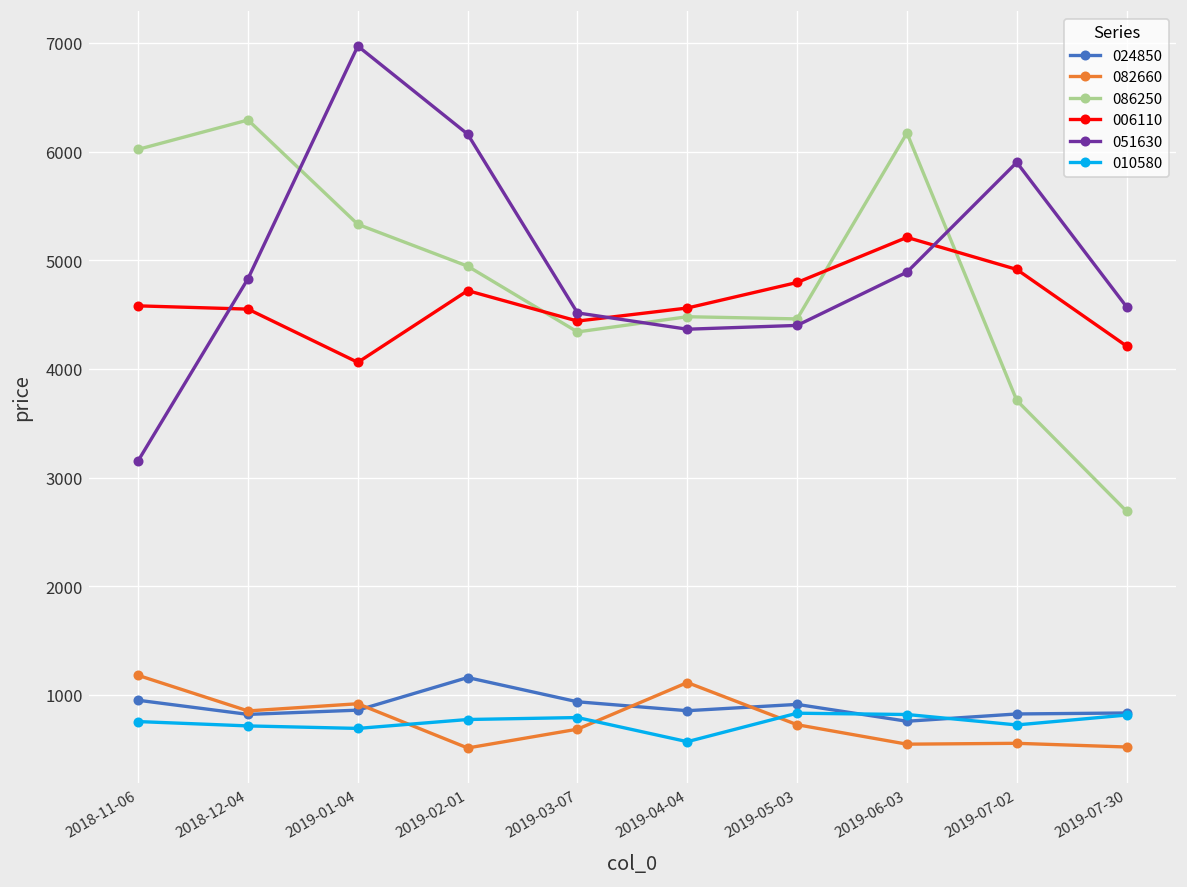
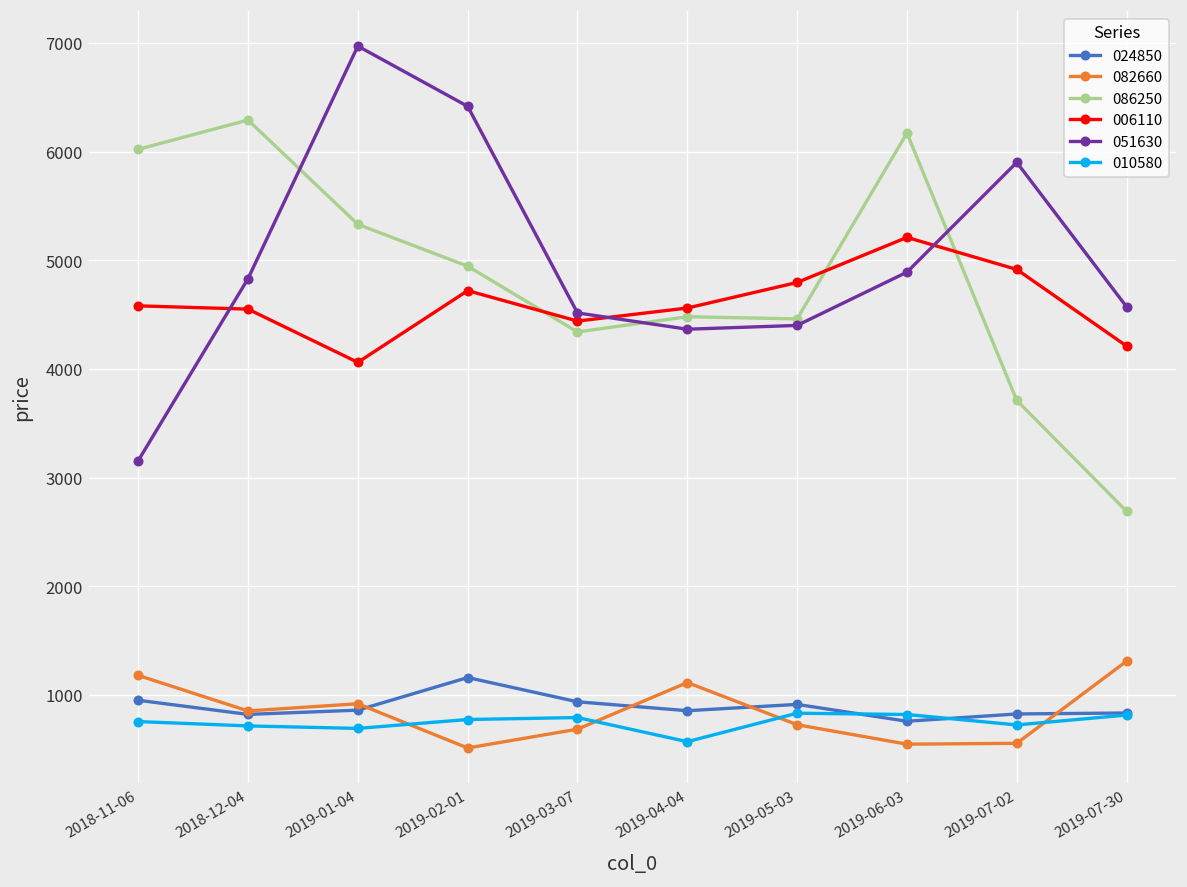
  {
    "024850": {
      "2018-11-06": 1000,
      "2018-12-04": 800,
      "2019-01-04": 900,
      "2019-02-01": 1200,
      "2019-03-07": 900,
      "2019-04-04": 900,
      "2019-05-03": 900,
      "2019-06-03": 800,
      "2019-07-02": 800
    },
    "082660": {
      "2018-11-06": 1200,
      "2018-12-04": 900,
      "2019-01-04": 900,
      "2019-02-01": 500,
      "2019-03-07": 700,
      "2019-04-04": 1100,
      "2019-05-03": 700,
      "2019-06-03": 500,
      "2019-07-02": 600,
-     "2019-07-30": 500
+     "2019-07-30": 1300
    },
    "086250": {
      "2018-11-06": 6000,
      "2018-12-04": 6300,
      "2019-01-04": 5300,
      "2019-02-01": 4900,
      "2019-03-07": 4300,
      "2019-04-04": 4500,
      "2019-05-03": 4500,
      "2019-06-03": 6200,
      "2019-07-02": 3700,
      "2019-07-30": 2700
    },
    "006110": {
      "2018-11-06": 4600,
      "2018-12-04": 4600,
      "2019-01-04": 4100,
      "2019-02-01": 4700,
      "2019-03-07": 4400,
      "2019-04-04": 4600,
      "2019-05-03": 4800,
      "2019-06-03": 5200,
      "2019-07-02": 4900,
      "2019-07-30": 4200
    },
    "051630": {
      "2018-11-06": 3200,
      "2018-12-04": 4800,
      "2019-01-04": 7000,
-     "2019-02-01": 6200,
+     "2019-02-01": 6400,
      "2019-03-07": 4500,
      "2019-04-04": 4400,
      "2019-05-03": 4400,
      "2019-06-03": 4900,
      "2019-07-02": 5900,
      "2019-07-30": 4600
    },
    "010580": {
      "2018-11-06": 800,
      "2018-12-04": 700,
      "2019-01-04": 700,
      "2019-02-01": 800,
      "2019-03-07": 800,
      "2019-04-04": 600,
      "2019-05-03": 800,
      "2019-06-03": 800,
      "2019-07-02": 700
    }
  }
